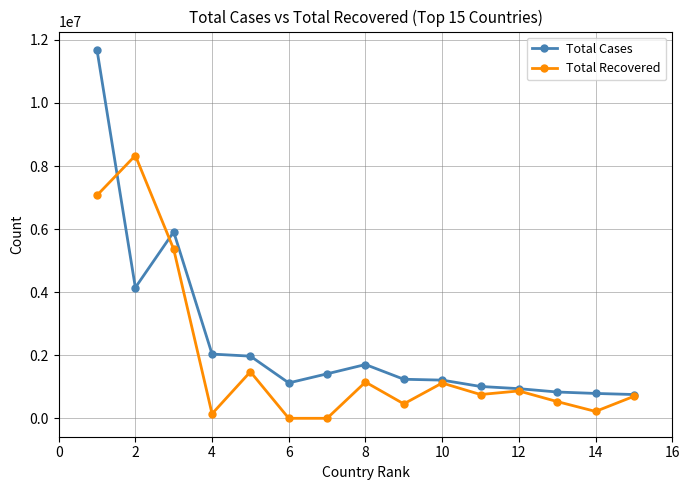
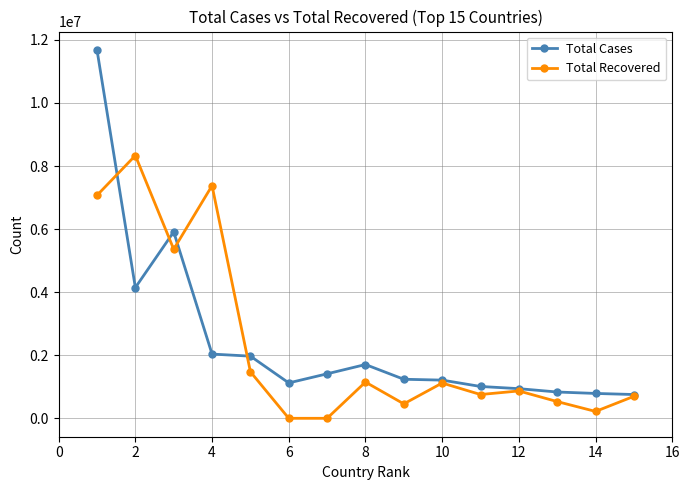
  {
    "Total Cases": {
      "2": 4100000,
      "4": 2000000,
      "6": 1100000,
      "8": 1700000,
      "10": 1200000,
      "14": 800000
    },
    "Total Recovered": {
      "2": 8300000,
-     "4": 100000,
+     "4": 7400000,
      "6": 0,
      "8": 1100000,
      "10": 1100000,
      "14": 200000
    }
  }
